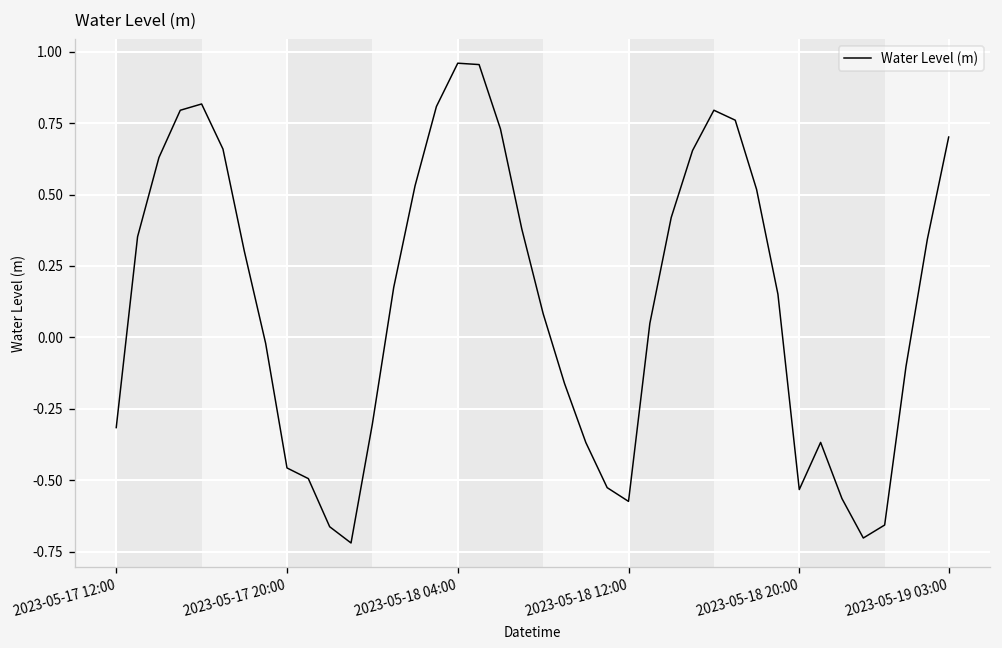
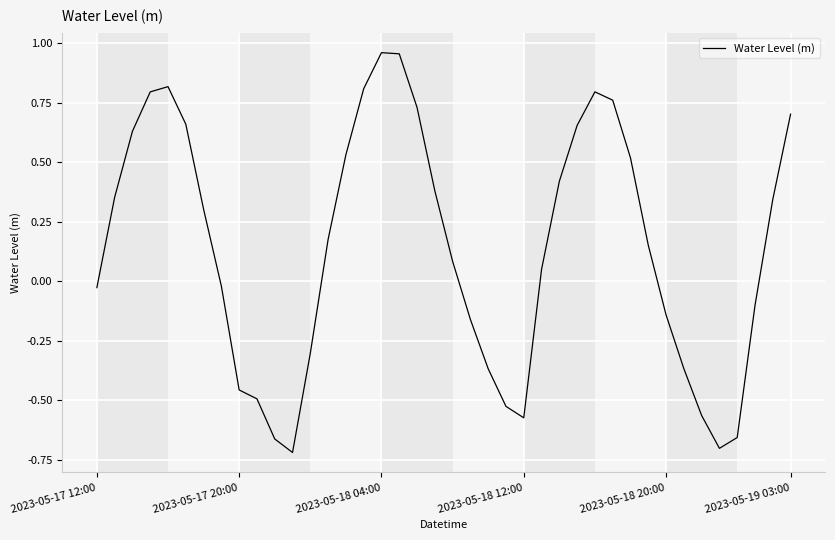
  {
-   "2023-05-17 12:00": -0.32,
+   "2023-05-17 12:00": -0.03,
    "2023-05-17 20:00": -0.46,
    "2023-05-18 04:00": 0.96,
    "2023-05-18 12:00": -0.57,
-   "2023-05-18 20:00": -0.53,
+   "2023-05-18 20:00": -0.14,
    "2023-05-19 03:00": 0.70
  }
